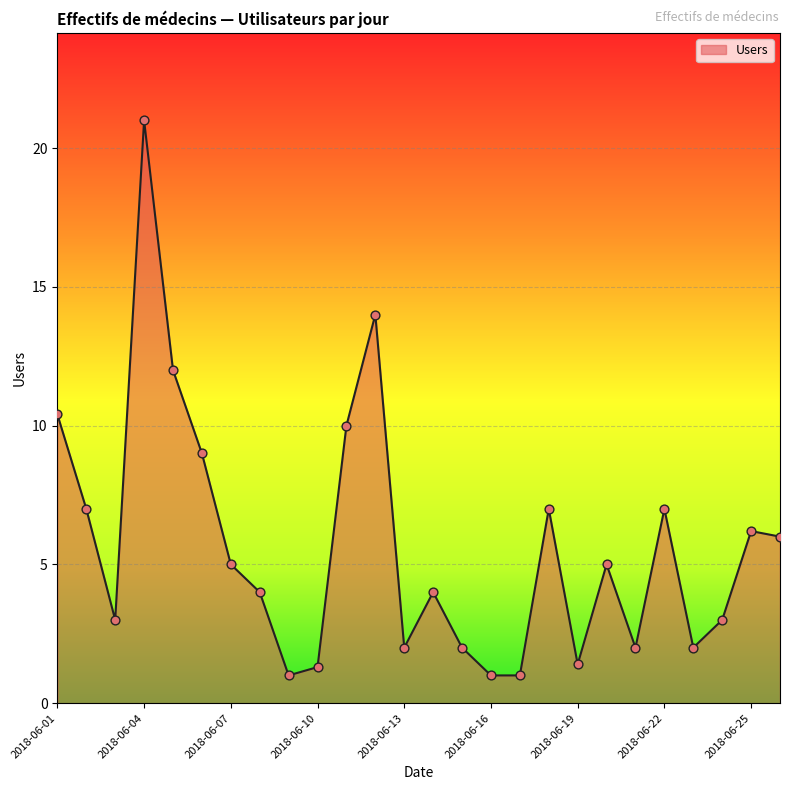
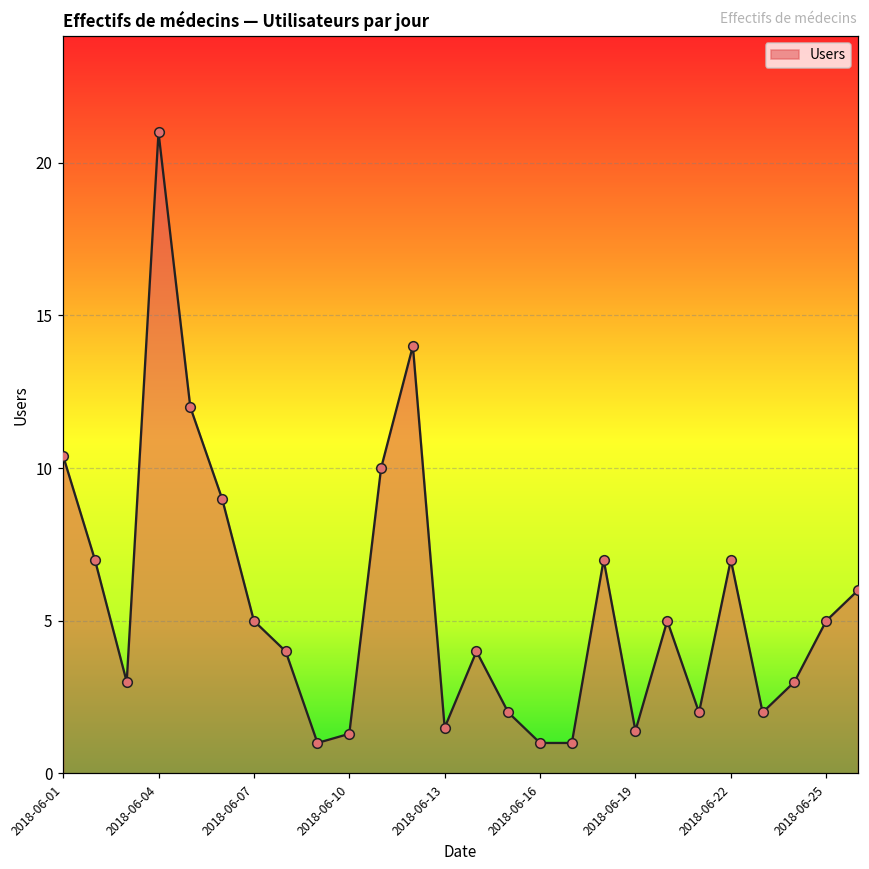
  {
    "2018-06-01": 10.4,
    "2018-06-04": 21.0,
    "2018-06-07": 5.0,
    "2018-06-10": 1.3,
-   "2018-06-13": 2.0,
+   "2018-06-13": 1.5,
    "2018-06-16": 1.0,
    "2018-06-19": 1.4,
    "2018-06-22": 7.0,
-   "2018-06-25": 6.2
+   "2018-06-25": 5.0
  }
